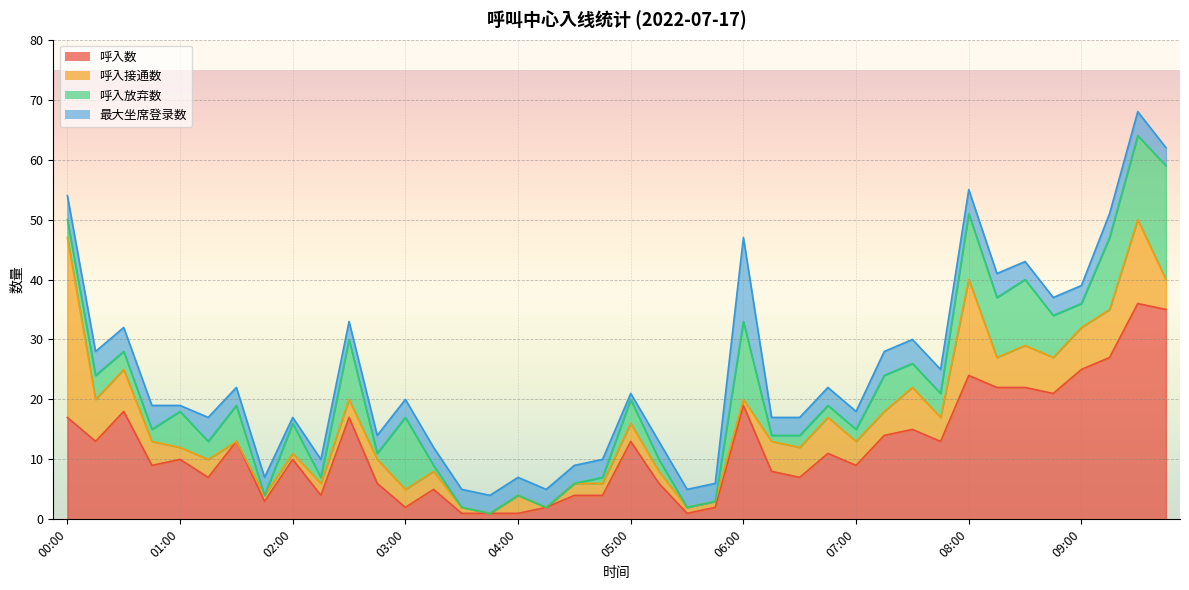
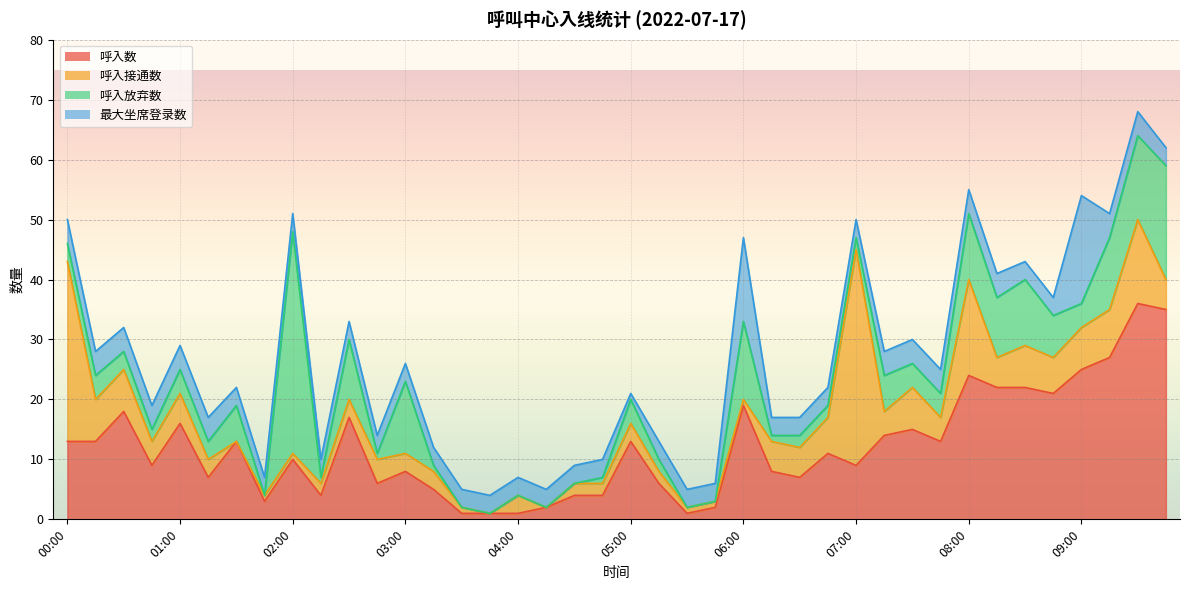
  {
    "呼入数": {
-     "00:00": 17,
-     "01:00": 10,
+     "00:00": 13,
+     "01:00": 16,
      "02:00": 10,
-     "03:00": 2,
+     "03:00": 8,
      "04:00": 1,
      "05:00": 13,
      "06:00": 19,
      "07:00": 9,
      "08:00": 24,
      "09:00": 25
    },
    "呼入接通数": {
      "00:00": 30,
-     "01:00": 2,
+     "01:00": 5,
      "02:00": 1,
      "03:00": 3,
      "05:00": 3,
      "06:00": 1,
-     "07:00": 4,
+     "07:00": 36,
      "08:00": 16,
      "09:00": 7
    },
    "呼入放弃数": {
      "00:00": 3,
-     "01:00": 6,
-     "02:00": 5,
+     "01:00": 4,
+     "02:00": 37,
      "03:00": 12,
      "05:00": 4,
      "06:00": 13,
      "07:00": 2,
      "08:00": 11,
      "09:00": 4
    },
    "最大坐席登录数": {
      "00:00": 4,
-     "01:00": 1,
-     "02:00": 1,
+     "01:00": 4,
+     "02:00": 3,
      "03:00": 3,
      "04:00": 3,
      "05:00": 1,
      "06:00": 14,
      "07:00": 3,
      "08:00": 4,
-     "09:00": 3
+     "09:00": 18
    }
  }
